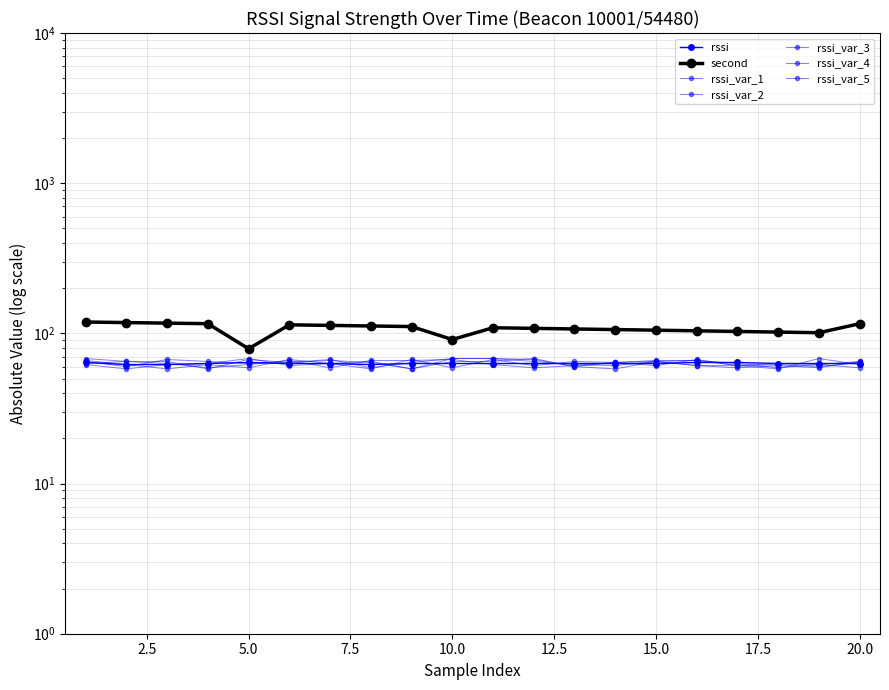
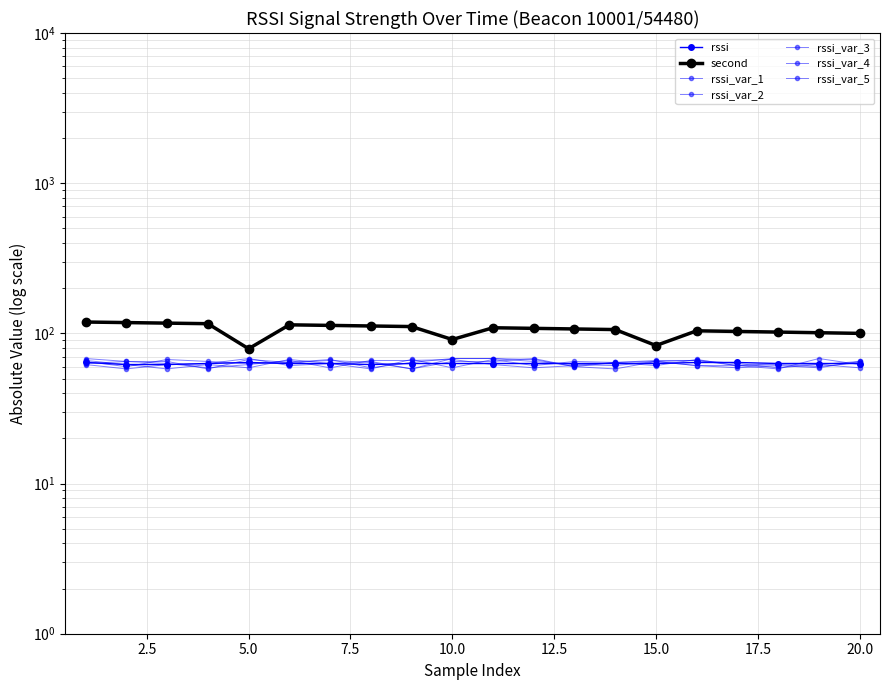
  {
    "second": {
      "5.0": 80,
      "10.0": 90,
-     "15.0": 110,
-     "20.0": 120
+     "15.0": 80,
+     "20.0": 100
    }
  }
